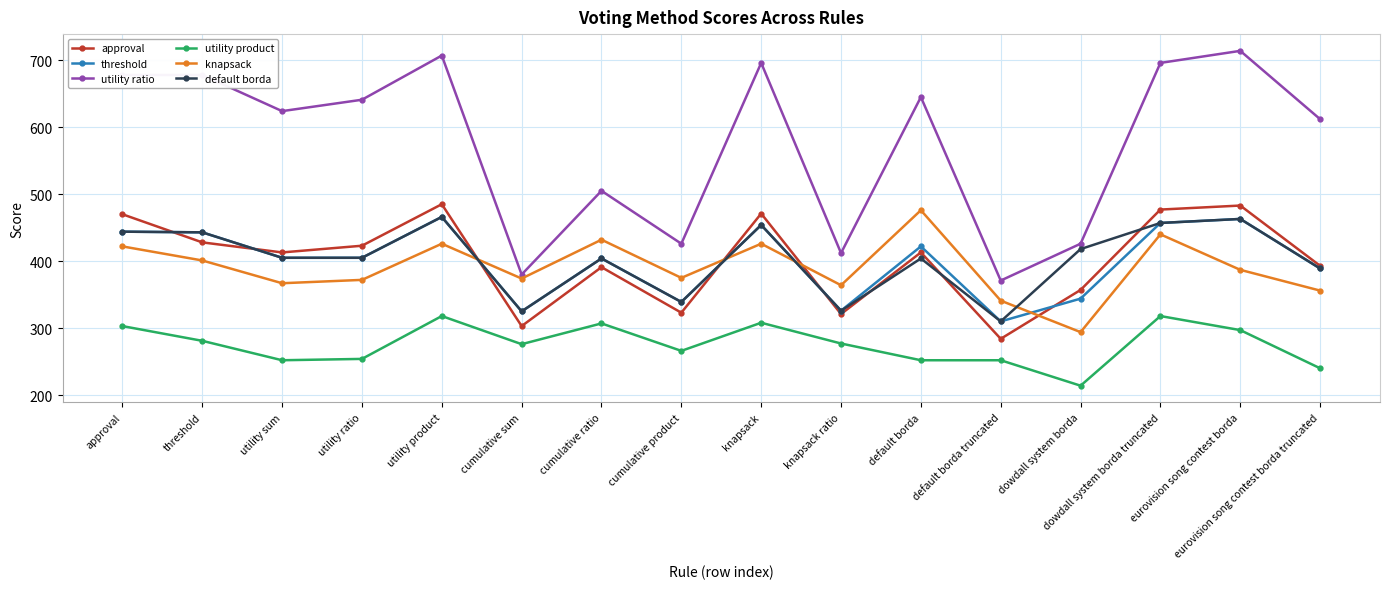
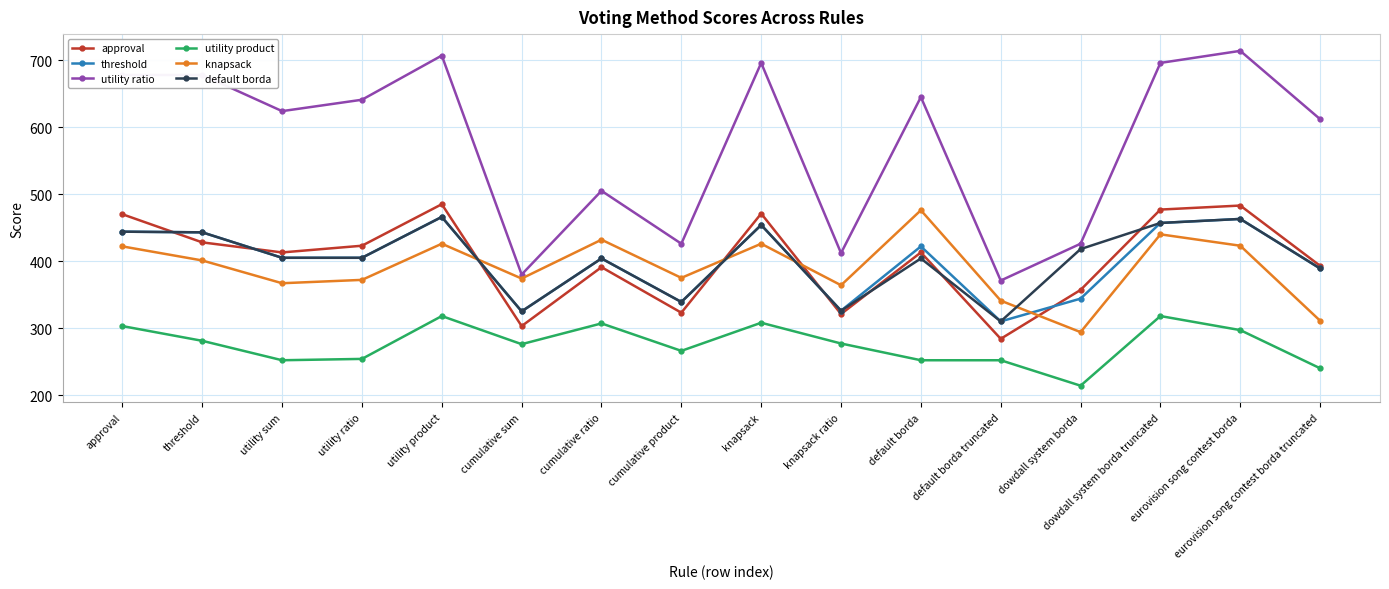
  {
    "approval": {
      "approval": 470,
      "threshold": 430,
      "utility sum": 410,
      "utility ratio": 420,
      "utility product": 490,
      "cumulative sum": 300,
      "cumulative ratio": 390,
      "cumulative product": 320,
      "knapsack": 470,
      "knapsack ratio": 320,
      "default borda": 410,
      "default borda truncated": 280,
      "dowdall system borda": 360,
      "dowdall system borda truncated": 480,
      "eurovision song contest borda": 480,
      "eurovision song contest borda truncated": 390
    },
    "threshold": {
      "default borda": 420,
      "dowdall system borda": 340
    },
    "utility ratio": {
      "utility sum": 620,
      "utility ratio": 640,
      "utility product": 710,
      "cumulative sum": 380,
      "cumulative ratio": 510,
      "cumulative product": 430,
      "knapsack": 700,
      "knapsack ratio": 410,
      "default borda": 650,
      "default borda truncated": 370,
      "dowdall system borda": 430,
      "dowdall system borda truncated": 700,
      "eurovision song contest borda": 710,
      "eurovision song contest borda truncated": 610
    },
    "utility product": {
      "approval": 300,
      "threshold": 280,
      "utility sum": 250,
      "utility ratio": 250,
      "utility product": 320,
      "cumulative sum": 280,
      "cumulative ratio": 310,
      "cumulative product": 270,
      "knapsack": 310,
      "knapsack ratio": 280,
      "default borda": 250,
      "default borda truncated": 250,
      "dowdall system borda": 210,
      "dowdall system borda truncated": 320,
      "eurovision song contest borda": 300,
      "eurovision song contest borda truncated": 240
    },
    "knapsack": {
      "approval": 420,
      "threshold": 400,
      "utility sum": 370,
      "utility ratio": 370,
      "utility product": 430,
      "cumulative sum": 370,
      "cumulative ratio": 430,
      "cumulative product": 380,
      "knapsack": 430,
      "knapsack ratio": 360,
      "default borda": 480,
      "default borda truncated": 340,
      "dowdall system borda": 290,
      "dowdall system borda truncated": 440,
-     "eurovision song contest borda": 390,
-     "eurovision song contest borda truncated": 360
+     "eurovision song contest borda": 420,
+     "eurovision song contest borda truncated": 310
    },
    "default borda": {
      "default borda": 400,
      "dowdall system borda": 420
    }
  }
